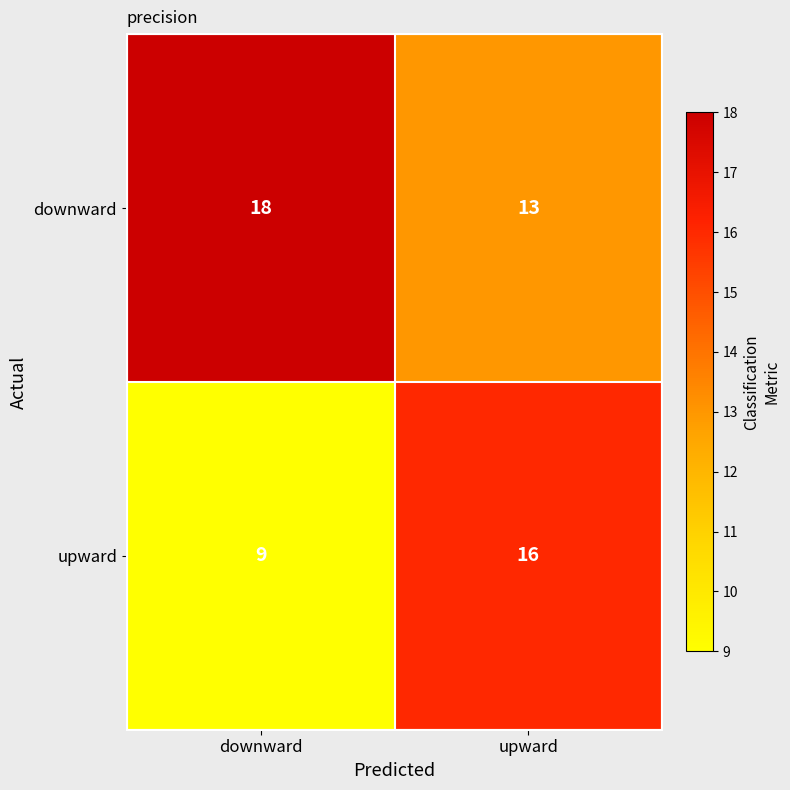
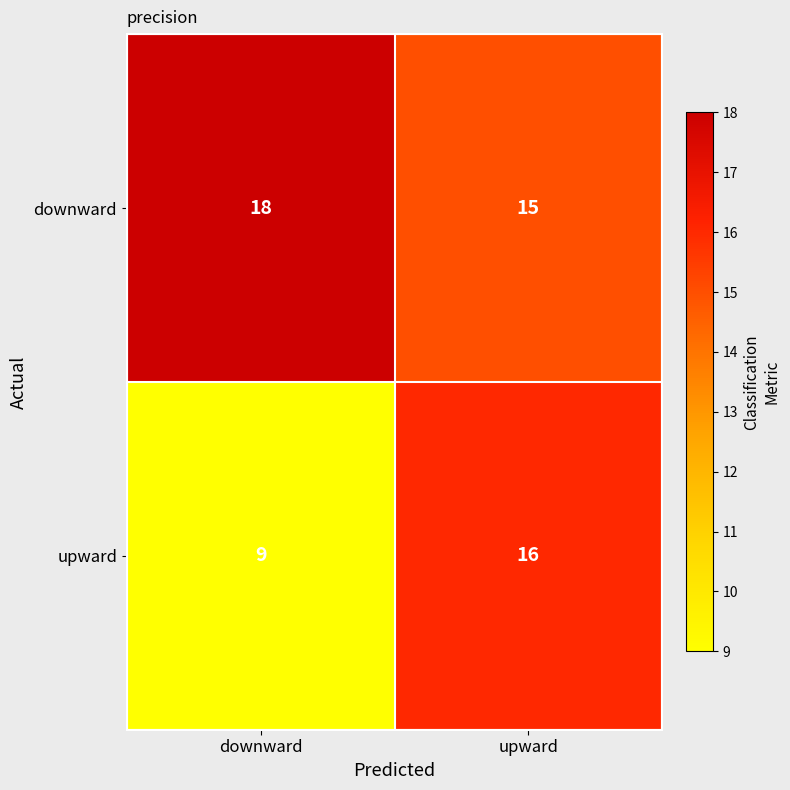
  {
    "downward": {
      "downward": 18,
-     "upward": 13
+     "upward": 15
    },
    "upward": {
      "downward": 9,
      "upward": 16
    }
  }
